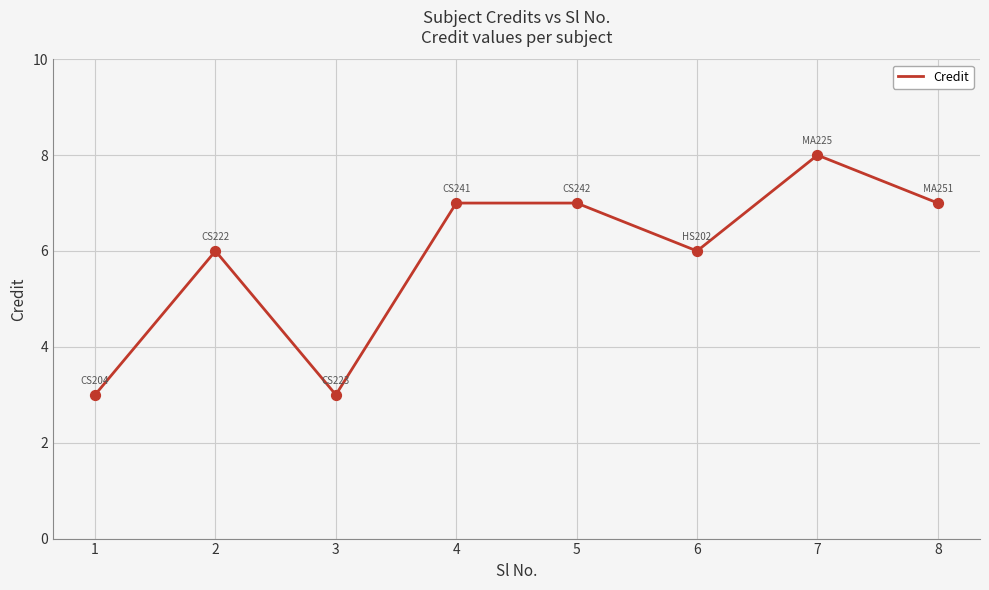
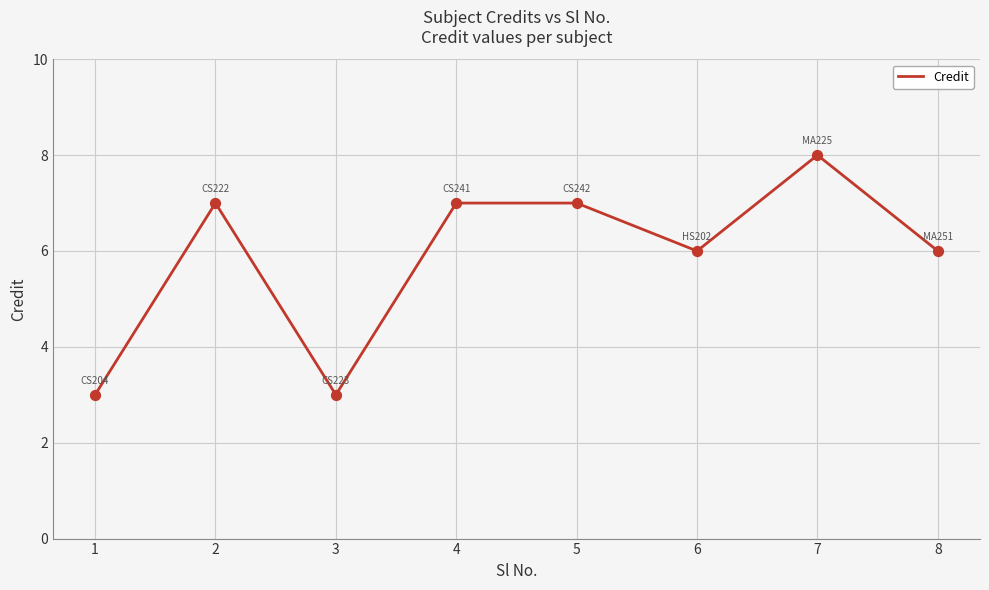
  {
    "1": 3,
-   "2": 6,
+   "2": 7,
    "3": 3,
    "4": 7,
    "5": 7,
    "6": 6,
    "7": 8,
-   "8": 7
+   "8": 6
  }
